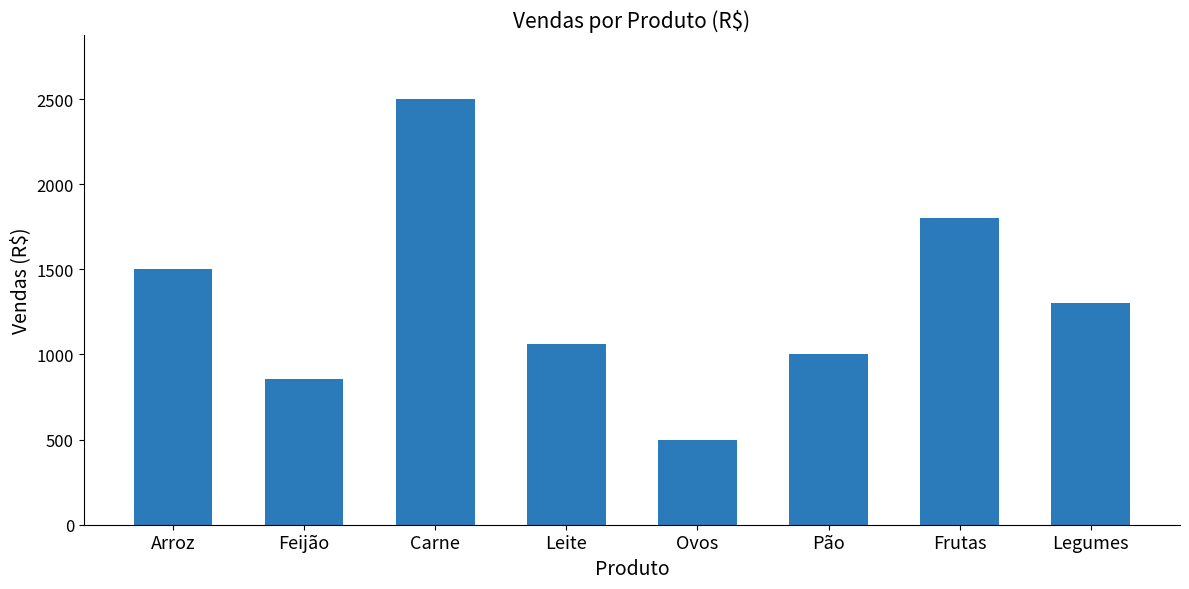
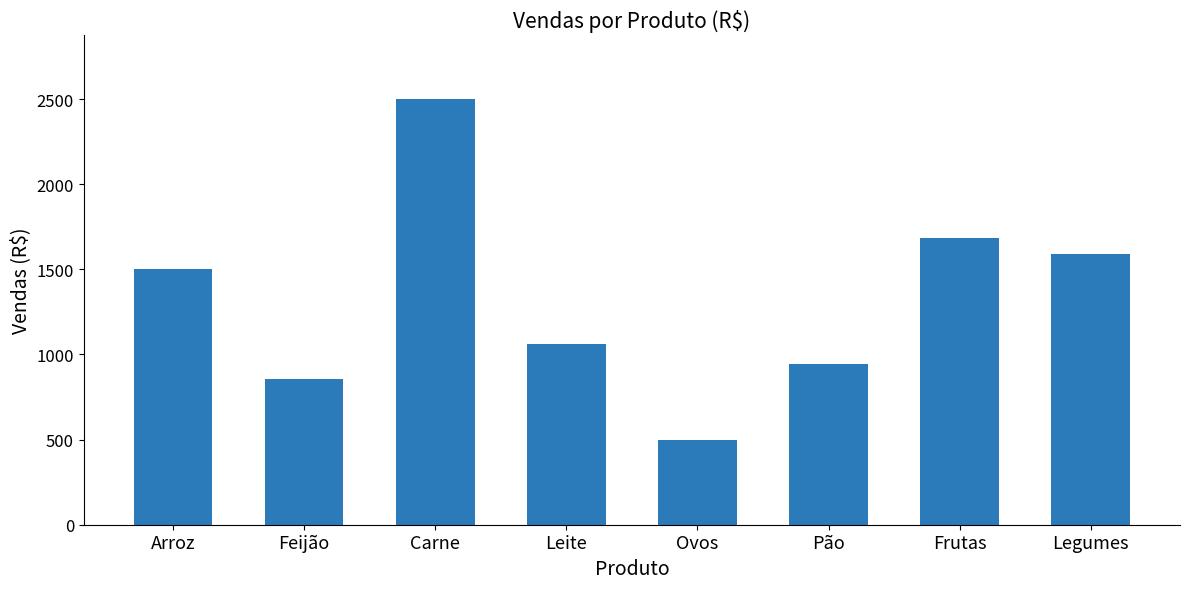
  {
    "Arroz": 1500,
    "Feijão": 860,
    "Carne": 2500,
    "Leite": 1060,
    "Ovos": 500,
-   "Pão": 1000,
-   "Frutas": 1800,
-   "Legumes": 1300
+   "Pão": 950,
+   "Frutas": 1680,
+   "Legumes": 1590
  }
